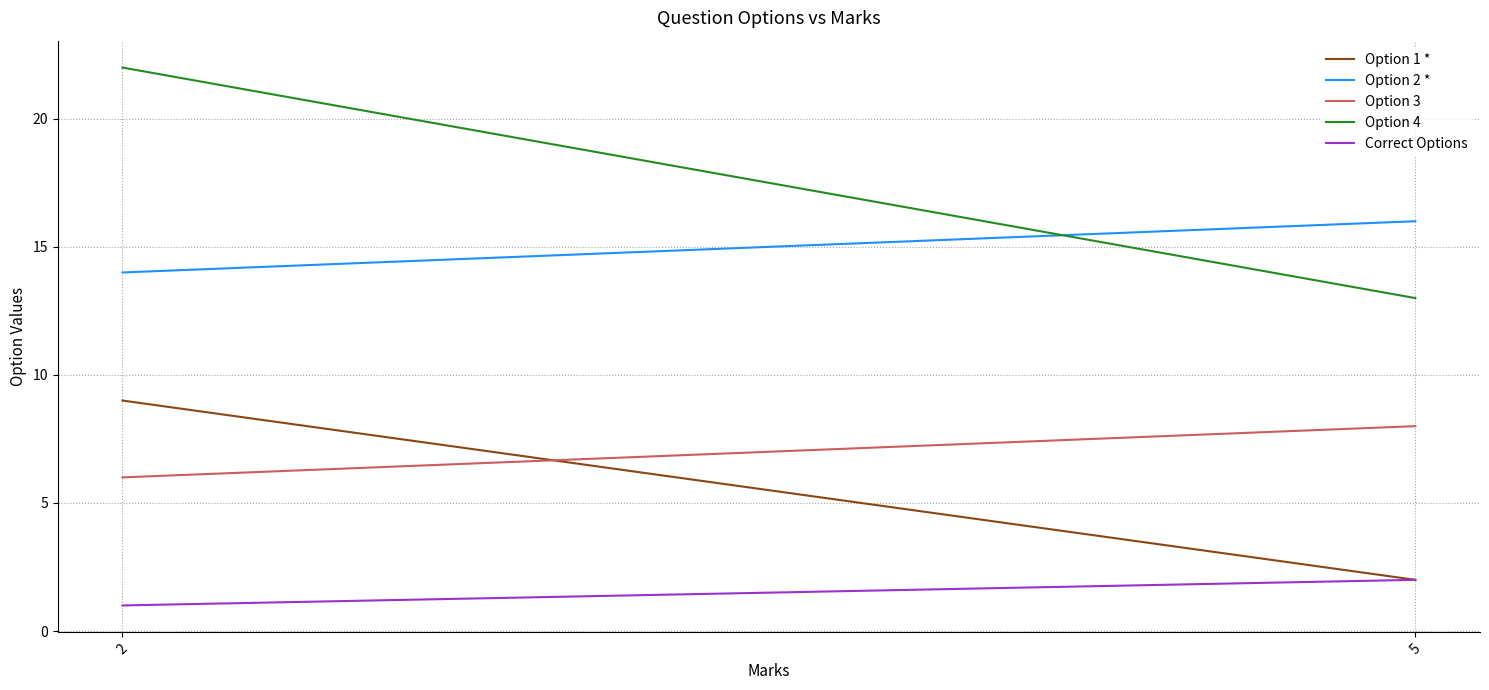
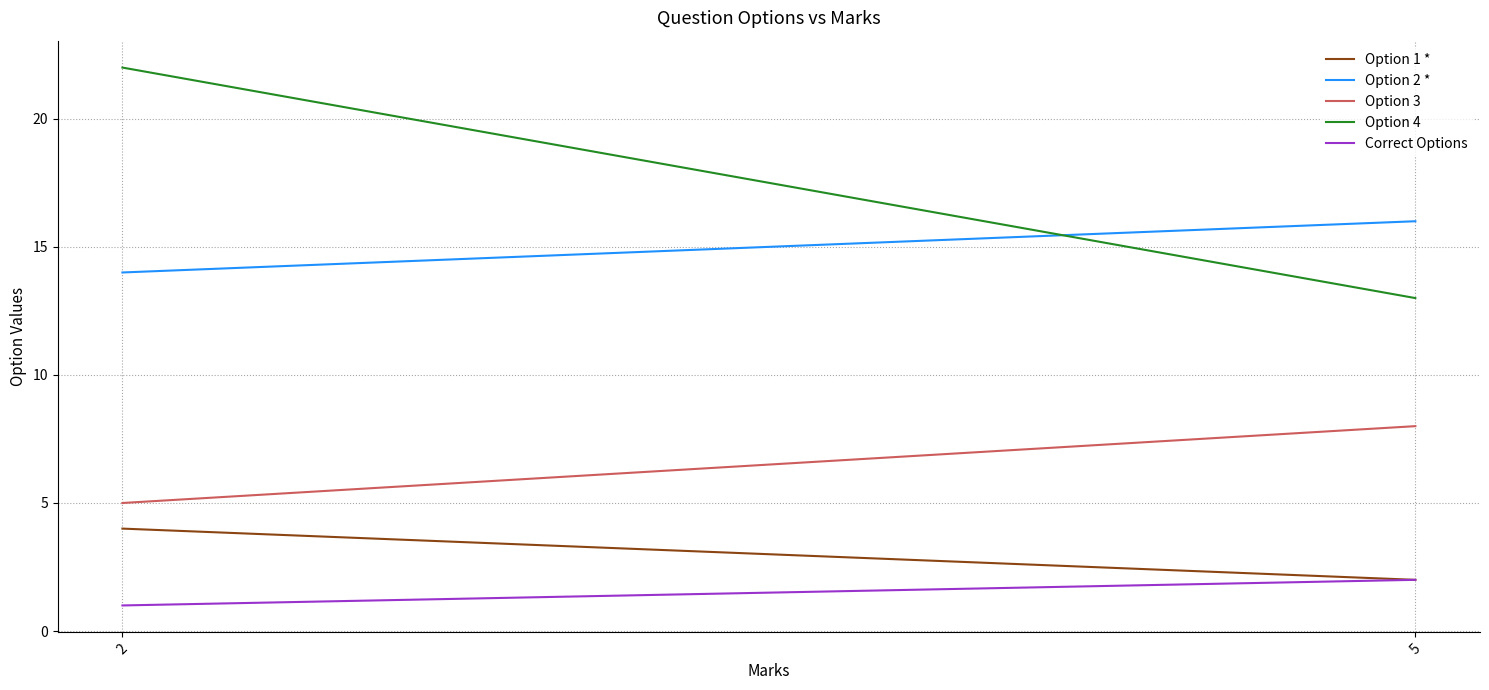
  {
    "Option 1 *": {
-     "2": 9
+     "2": 4
    },
    "Option 2 *": {
      "2": 14,
      "5": 16
    },
    "Option 3": {
-     "2": 6,
+     "2": 5,
      "5": 8
    },
    "Option 4": {
      "2": 22,
      "5": 13
    },
    "Correct Options": {
      "2": 1
    }
  }
